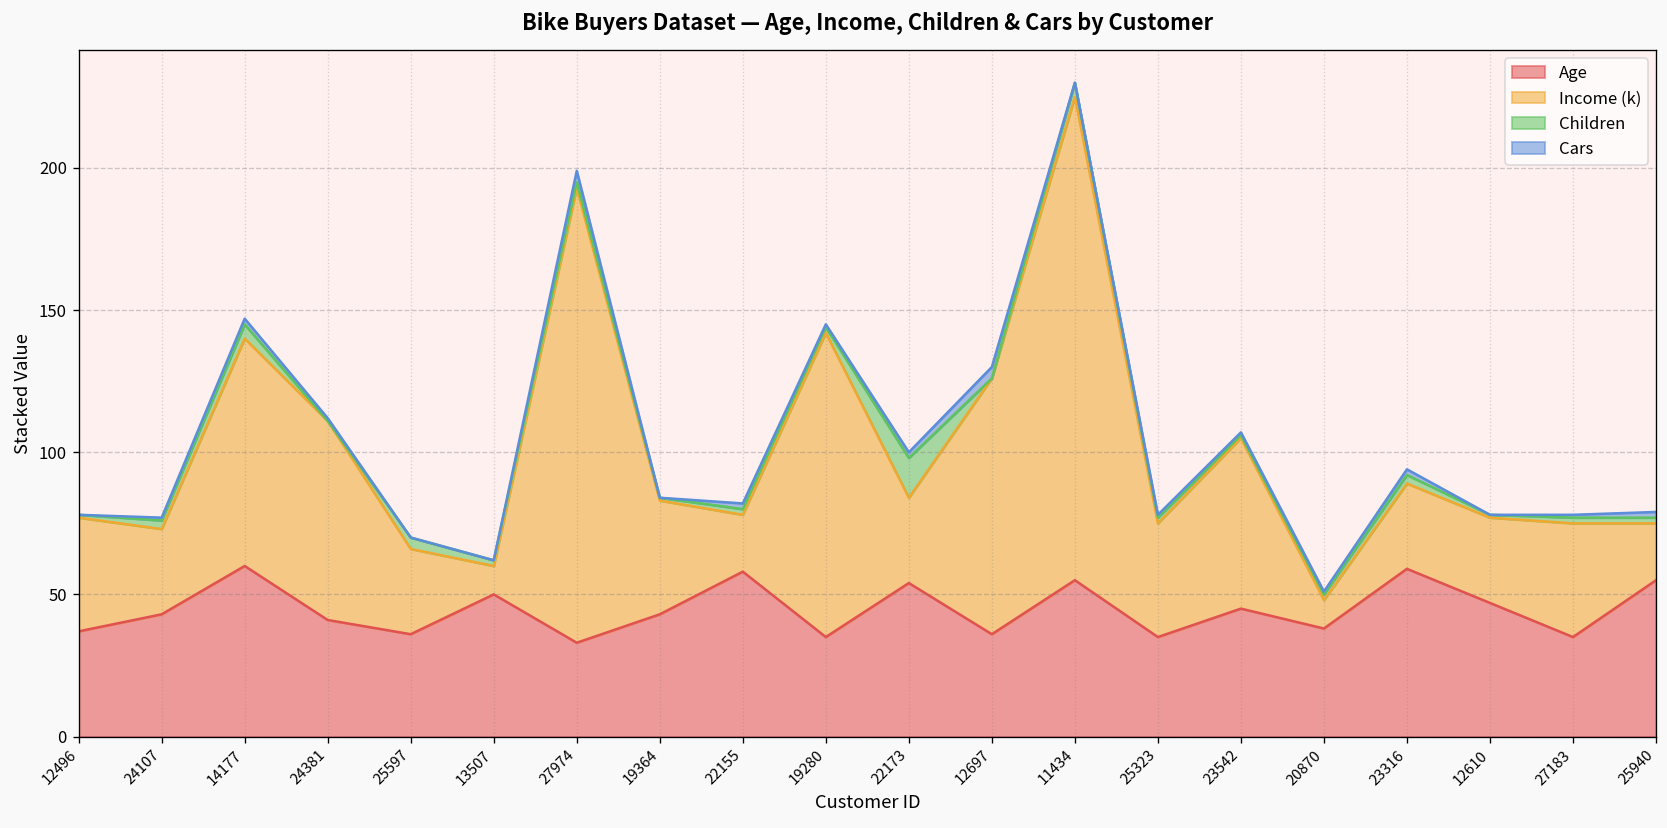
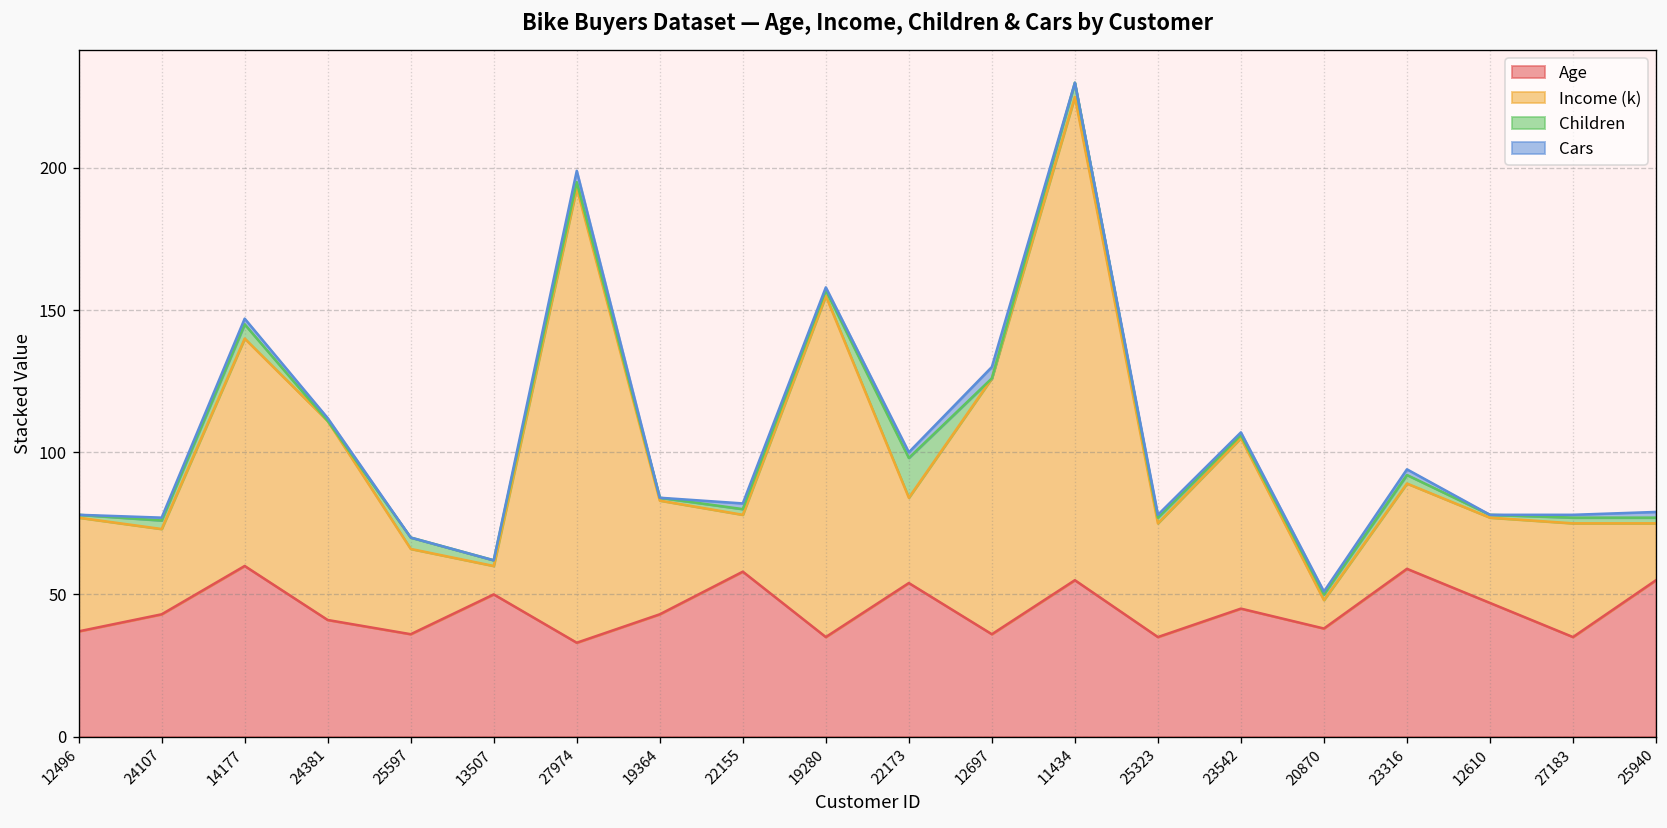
  {
    "Age": {
      "12496": 37,
      "24107": 43,
      "14177": 60,
      "24381": 41,
      "25597": 36,
      "13507": 50,
      "27974": 33,
      "19364": 43,
      "22155": 58,
      "19280": 35,
      "22173": 54,
      "12697": 36,
      "11434": 55,
      "25323": 35,
      "23542": 45,
      "20870": 38,
      "23316": 59,
      "12610": 47,
      "27183": 35,
      "25940": 55
    },
    "Income (k)": {
      "24107": 30,
      "14177": 80,
      "25597": 30,
      "13507": 10,
      "27974": 160,
      "22155": 20,
-     "19280": 107,
+     "19280": 120,
      "22173": 30,
      "11434": 170,
      "25323": 40,
      "20870": 10,
      "23316": 30,
      "27183": 40,
      "25940": 20
    },
    "Children": {
      "14177": 5,
      "27974": 2,
      "22155": 2,
      "22173": 14,
      "23316": 3,
      "25940": 2
    },
    "Cars": {
      "14177": 2,
      "27974": 4,
      "22155": 2,
      "22173": 2,
      "12697": 4,
      "23316": 2,
      "25940": 2
    }
  }
